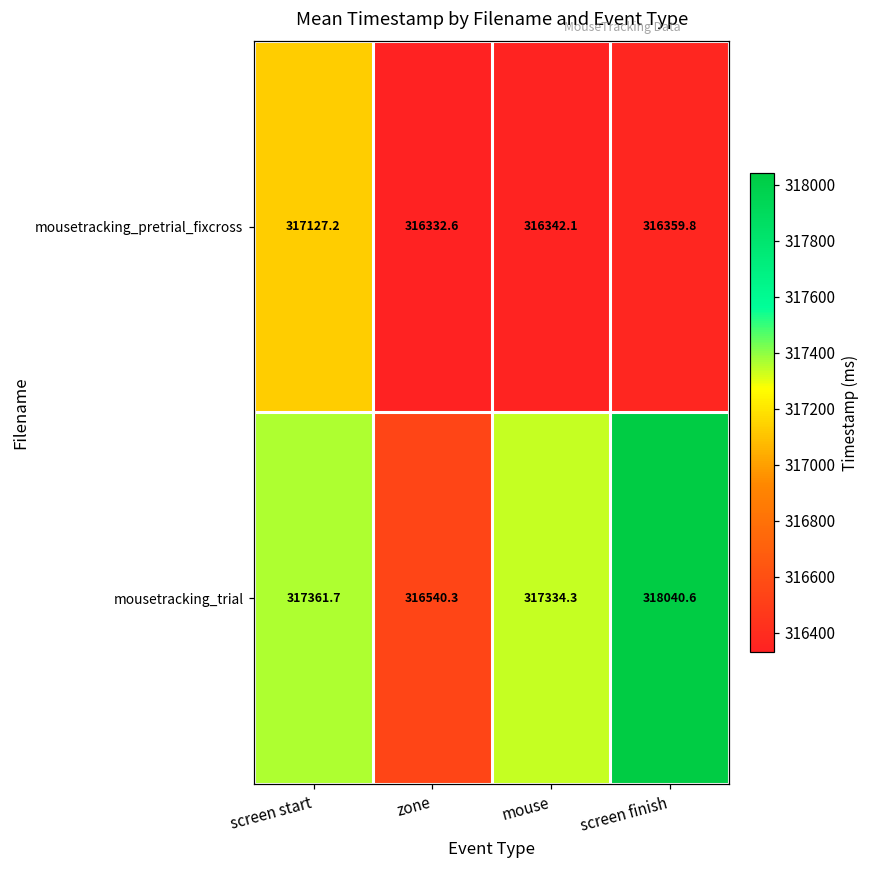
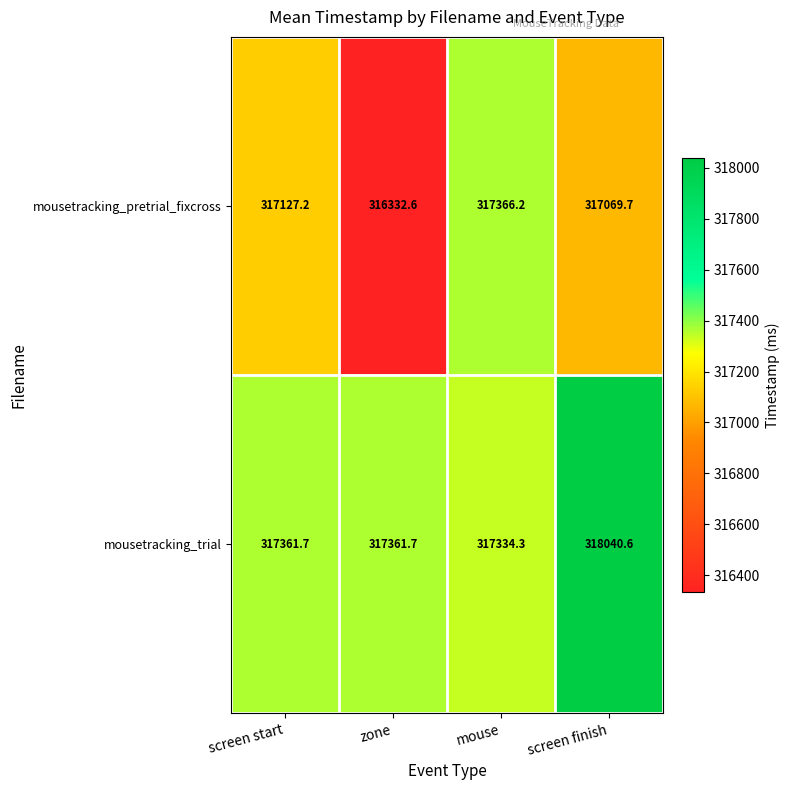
  {
    "mousetracking_pretrial_fixcross": {
      "screen start": 317127.2,
      "zone": 316332.6,
-     "mouse": 316342.1,
-     "screen finish": 316359.8
+     "mouse": 317366.2,
+     "screen finish": 317069.7
    },
    "mousetracking_trial": {
      "screen start": 317361.7,
-     "zone": 316540.3,
+     "zone": 317361.7,
      "mouse": 317334.3,
      "screen finish": 318040.6
    }
  }
